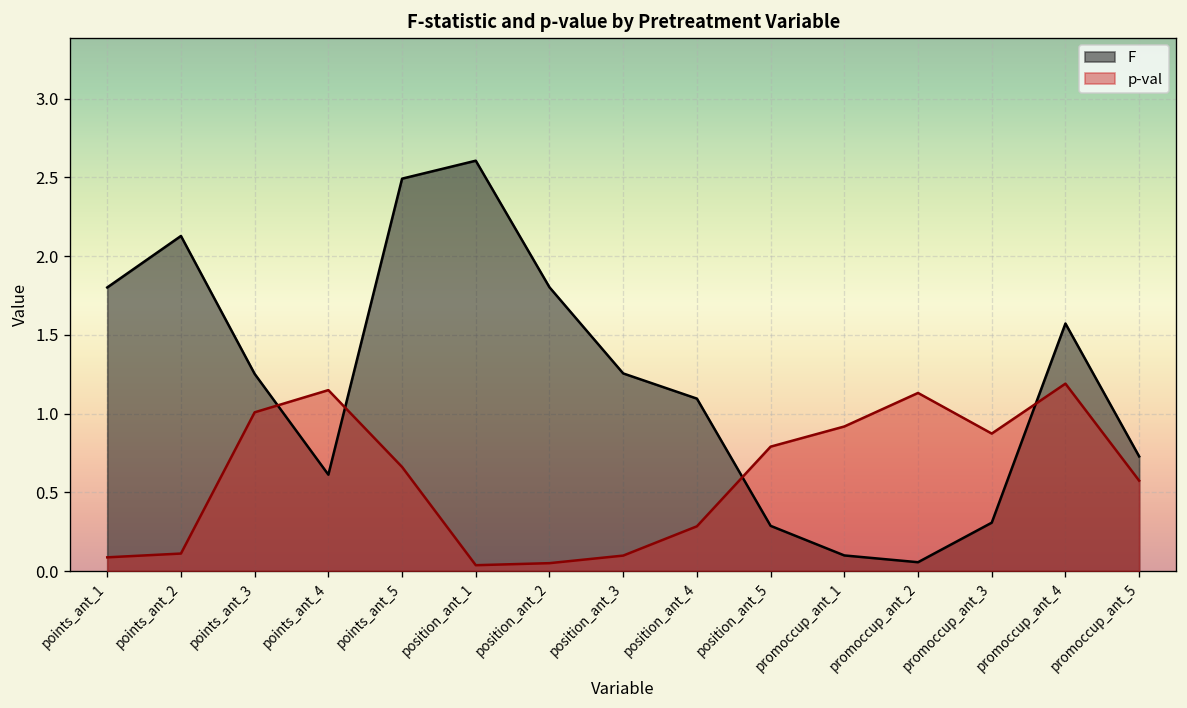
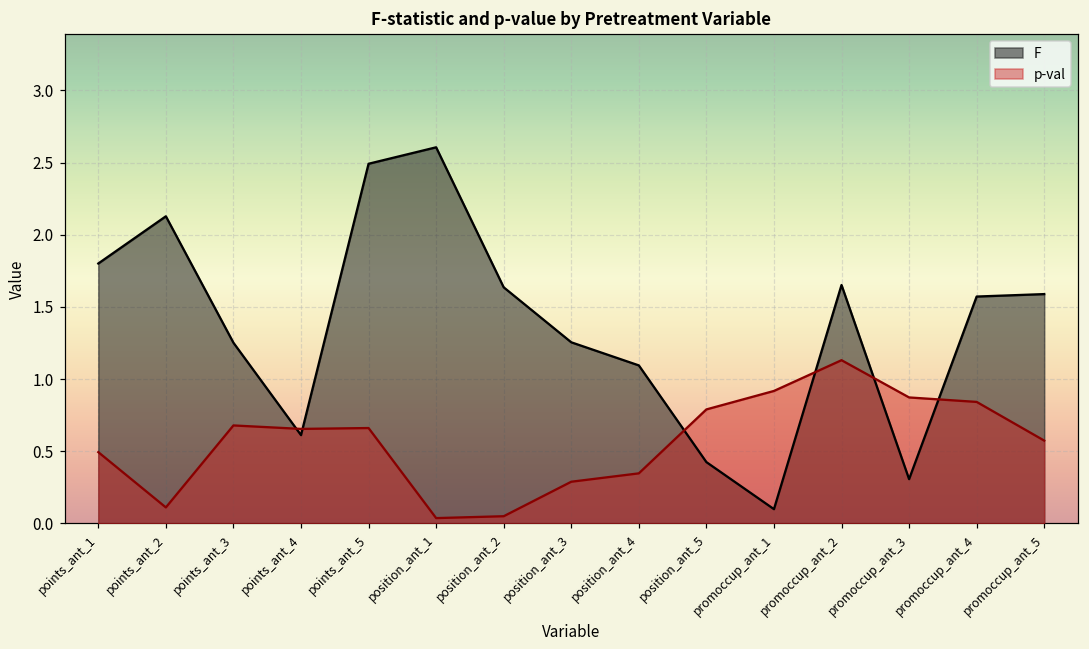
  {
    "F": {
      "points_ant_1": 1.80,
      "points_ant_2": 2.13,
      "points_ant_3": 1.25,
      "points_ant_4": 0.61,
      "points_ant_5": 2.49,
      "position_ant_1": 2.61,
-     "position_ant_2": 1.80,
+     "position_ant_2": 1.64,
      "position_ant_3": 1.26,
      "position_ant_4": 1.10,
-     "position_ant_5": 0.29,
+     "position_ant_5": 0.43,
      "promoccup_ant_1": 0.10,
-     "promoccup_ant_2": 0.06,
+     "promoccup_ant_2": 1.65,
      "promoccup_ant_3": 0.31,
      "promoccup_ant_4": 1.57,
-     "promoccup_ant_5": 0.73
+     "promoccup_ant_5": 1.59
    },
    "p-val": {
-     "points_ant_1": 0.09,
+     "points_ant_1": 0.49,
      "points_ant_2": 0.11,
-     "points_ant_3": 1.01,
-     "points_ant_4": 1.15,
+     "points_ant_3": 0.68,
+     "points_ant_4": 0.66,
      "points_ant_5": 0.66,
      "position_ant_1": 0.04,
      "position_ant_2": 0.05,
-     "position_ant_3": 0.10,
-     "position_ant_4": 0.28,
+     "position_ant_3": 0.29,
+     "position_ant_4": 0.35,
      "position_ant_5": 0.79,
      "promoccup_ant_1": 0.92,
      "promoccup_ant_2": 1.13,
      "promoccup_ant_3": 0.87,
-     "promoccup_ant_4": 1.19,
+     "promoccup_ant_4": 0.84,
      "promoccup_ant_5": 0.57
    }
  }
